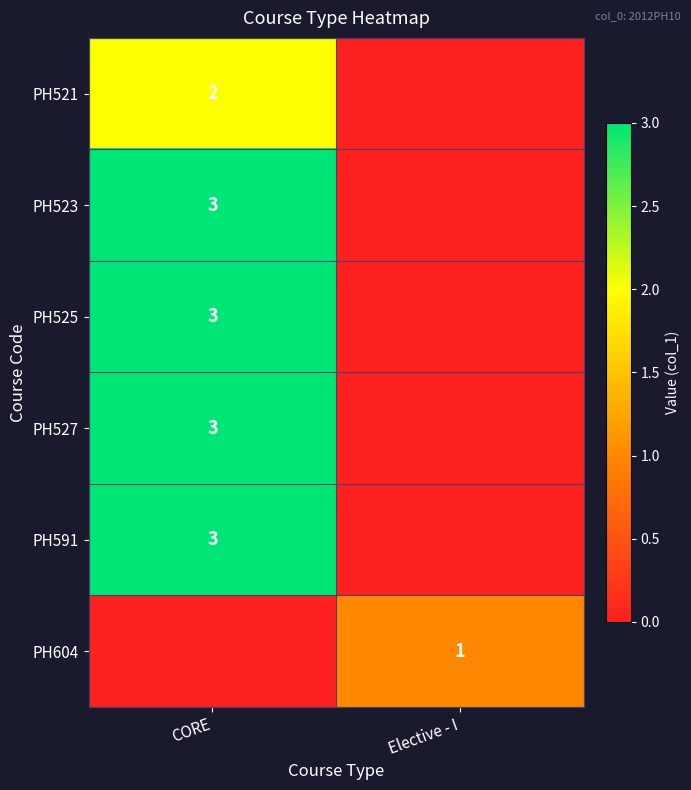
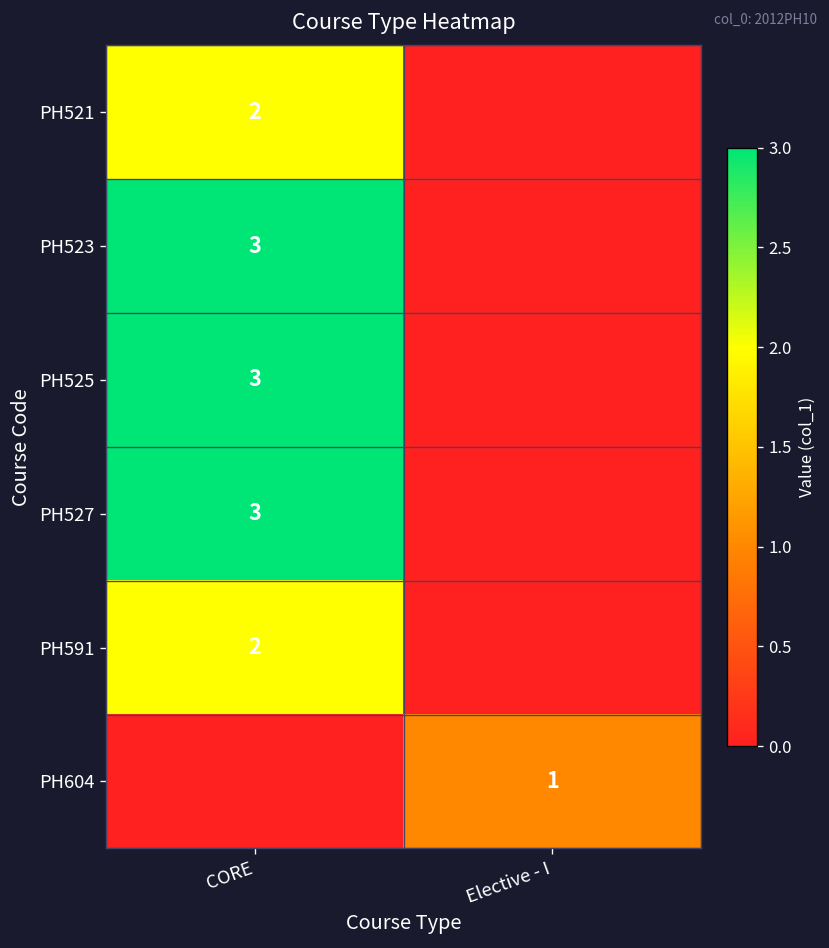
  {
    "PH521": {
      "CORE": 2
    },
    "PH523": {
      "CORE": 3
    },
    "PH525": {
      "CORE": 3
    },
    "PH527": {
      "CORE": 3
    },
    "PH591": {
-     "CORE": 3
+     "CORE": 2
    },
    "PH604": {
      "Elective - I": 1
    }
  }
